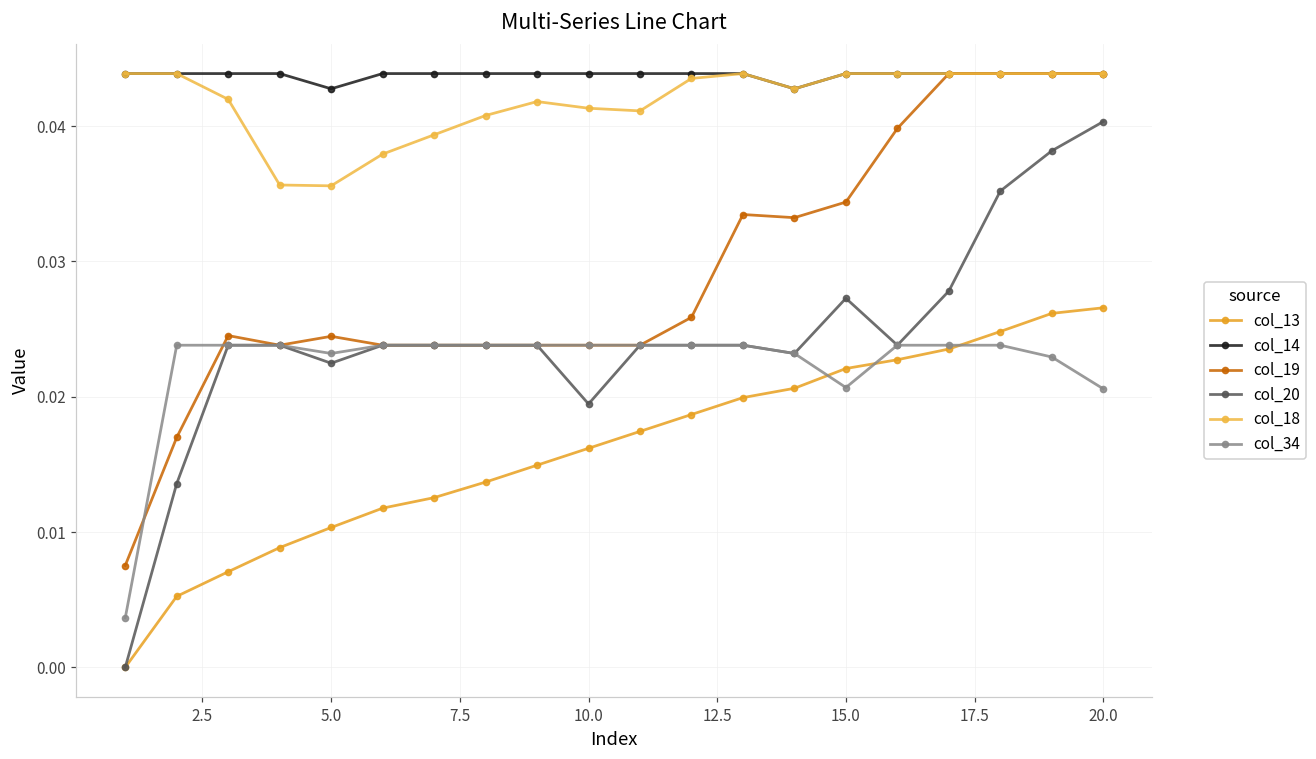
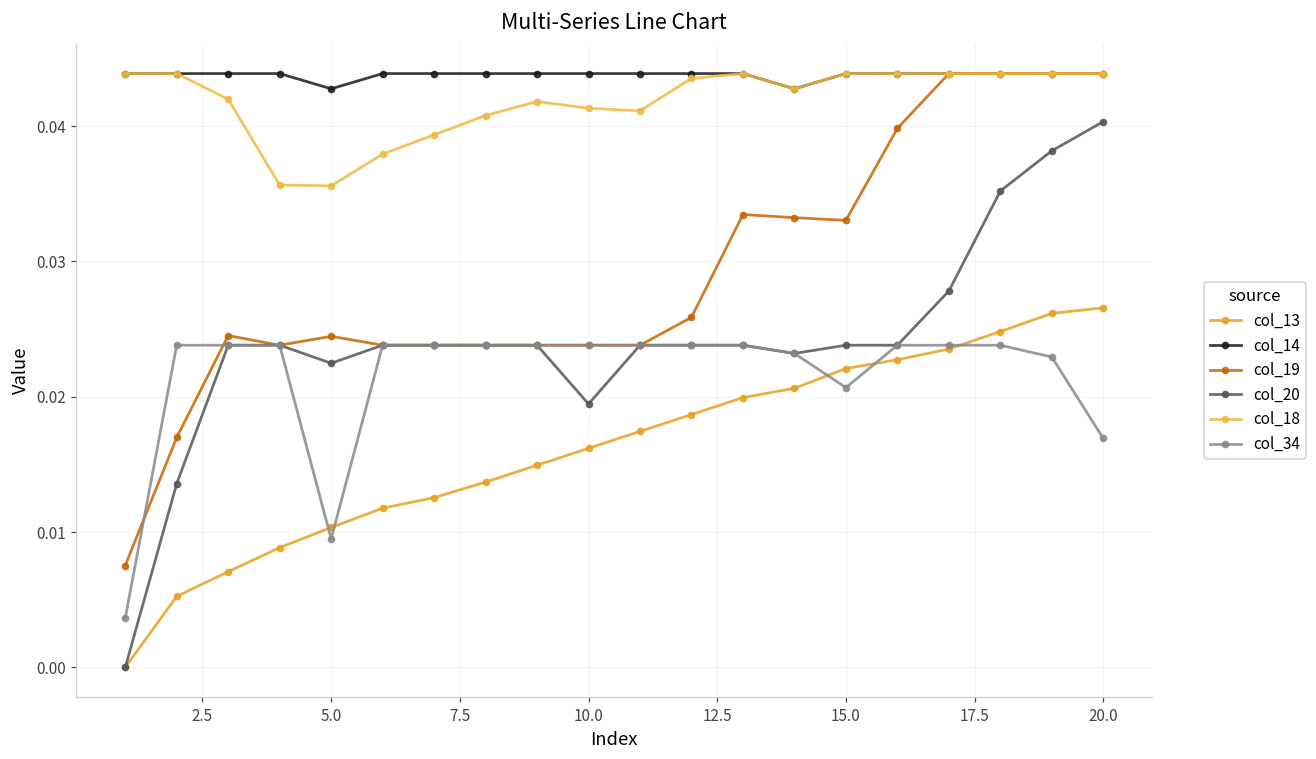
  {
    "col_14": {
      "5.0": 0.0428,
      "10.0": 0.0439
    },
    "col_19": {
      "5.0": 0.0245,
-     "15.0": 0.0344
+     "15.0": 0.0330
    },
    "col_20": {
      "5.0": 0.0225,
      "10.0": 0.0195,
-     "15.0": 0.0273,
+     "15.0": 0.0238,
      "20.0": 0.0403
    },
    "col_34": {
-     "5.0": 0.0232,
+     "5.0": 0.0095,
      "15.0": 0.0207,
-     "20.0": 0.0206
+     "20.0": 0.0169
    }
  }
